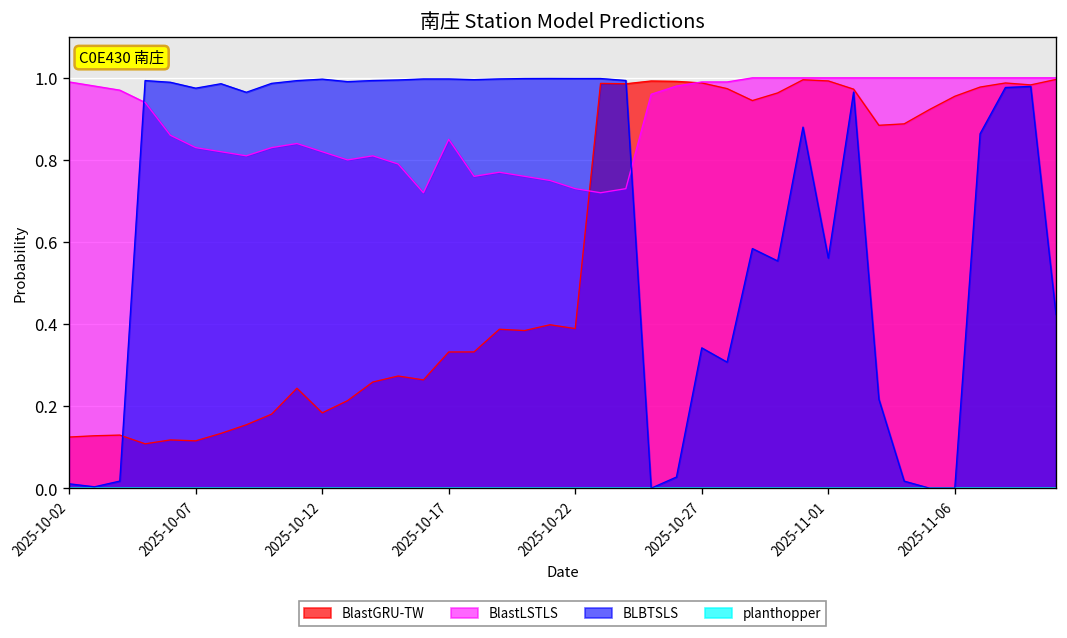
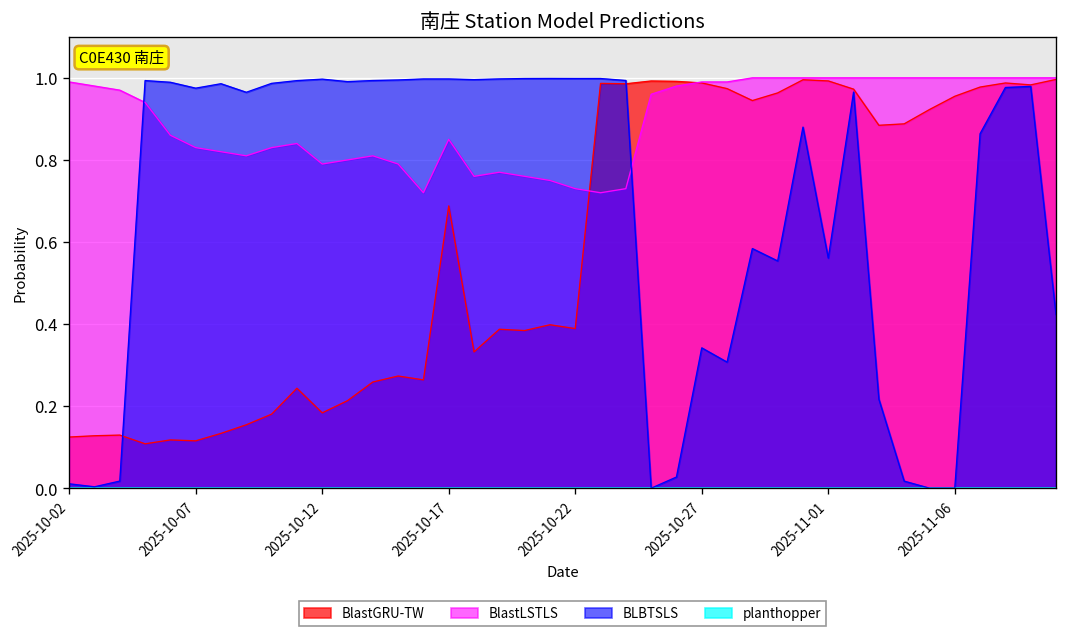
  {
    "BlastGRU-TW": {
      "2025-10-02": 0.12,
      "2025-10-07": 0.12,
      "2025-10-12": 0.18,
-     "2025-10-17": 0.33,
+     "2025-10-17": 0.69,
      "2025-10-22": 0.39,
      "2025-11-01": 0.99,
      "2025-11-06": 0.96
    },
    "BlastLSTLS": {
      "2025-10-02": 0.99,
      "2025-10-07": 0.83,
-     "2025-10-12": 0.82,
+     "2025-10-12": 0.79,
      "2025-10-17": 0.85,
      "2025-10-22": 0.73,
      "2025-11-01": 1.00,
      "2025-11-06": 1.00
    },
    "BLBTSLS": {
      "2025-10-02": 0.01,
      "2025-10-07": 0.97,
      "2025-10-12": 1.00,
      "2025-10-17": 1.00,
      "2025-10-22": 1.00,
      "2025-10-27": 0.34,
      "2025-11-01": 0.56
    },
    "planthopper": {
      "2025-10-02": 0.00,
      "2025-10-07": 0.00,
      "2025-10-12": 0.00,
      "2025-10-17": 0.00,
      "2025-10-22": 0.00,
      "2025-10-27": 0.00,
      "2025-11-01": 0.00
    }
  }
